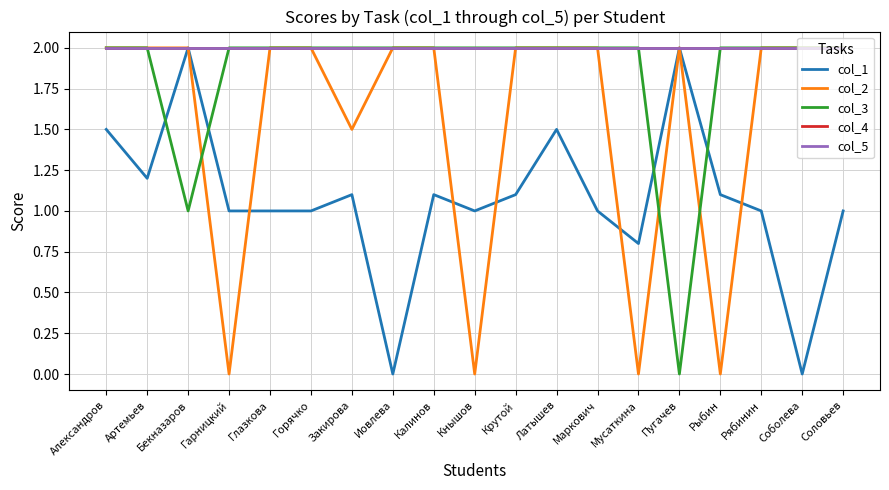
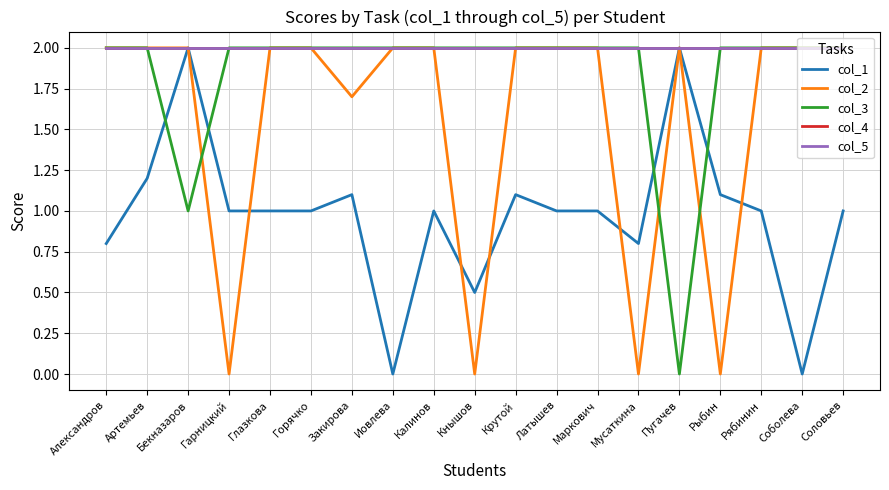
  {
    "col_1": {
-     "Александров": 1.5,
+     "Александров": 0.8,
      "Артемьев": 1.2,
      "Гарницкий": 1.0,
      "Глазкова": 1.0,
      "Горячко": 1.0,
      "Закирова": 1.1,
      "Иовлева": 0.0,
-     "Калинов": 1.1,
-     "Кнышов": 1.0,
+     "Калинов": 1.0,
+     "Кнышов": 0.5,
      "Крутой": 1.1,
-     "Латышев": 1.5,
+     "Латышев": 1.0,
      "Маркович": 1.0,
      "Мусаткина": 0.8,
      "Рыбин": 1.1,
      "Рябинин": 1.0,
      "Соболева": 0.0,
      "Соловьев": 1.0
    },
    "col_2": {
      "Гарницкий": 0.0,
-     "Закирова": 1.5,
+     "Закирова": 1.7,
      "Кнышов": 0.0,
      "Мусаткина": 0.0,
      "Рыбин": 0.0
    },
    "col_3": {
      "Бекназаров": 1.0,
      "Пугачев": 0.0
    }
  }
